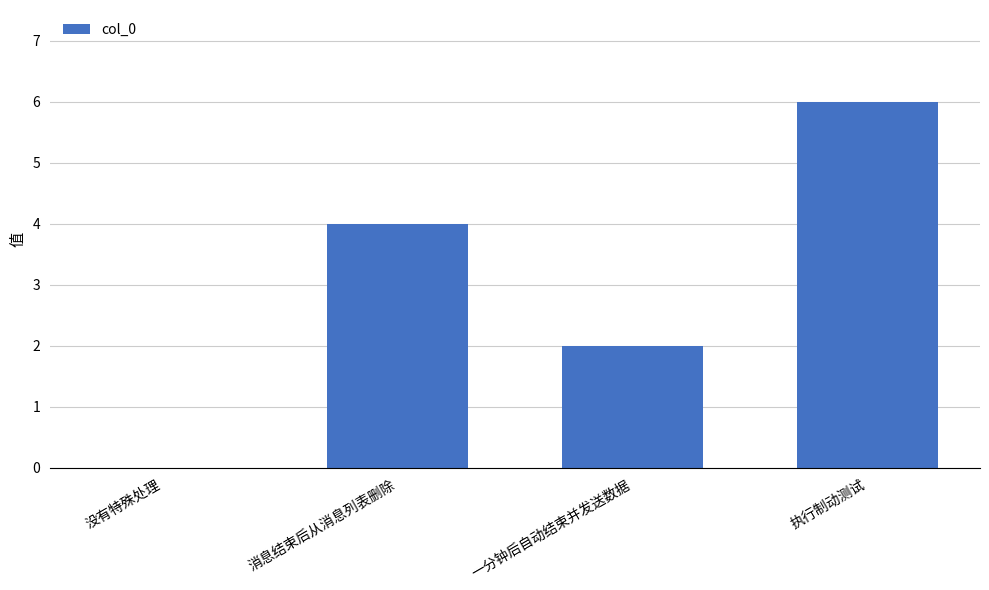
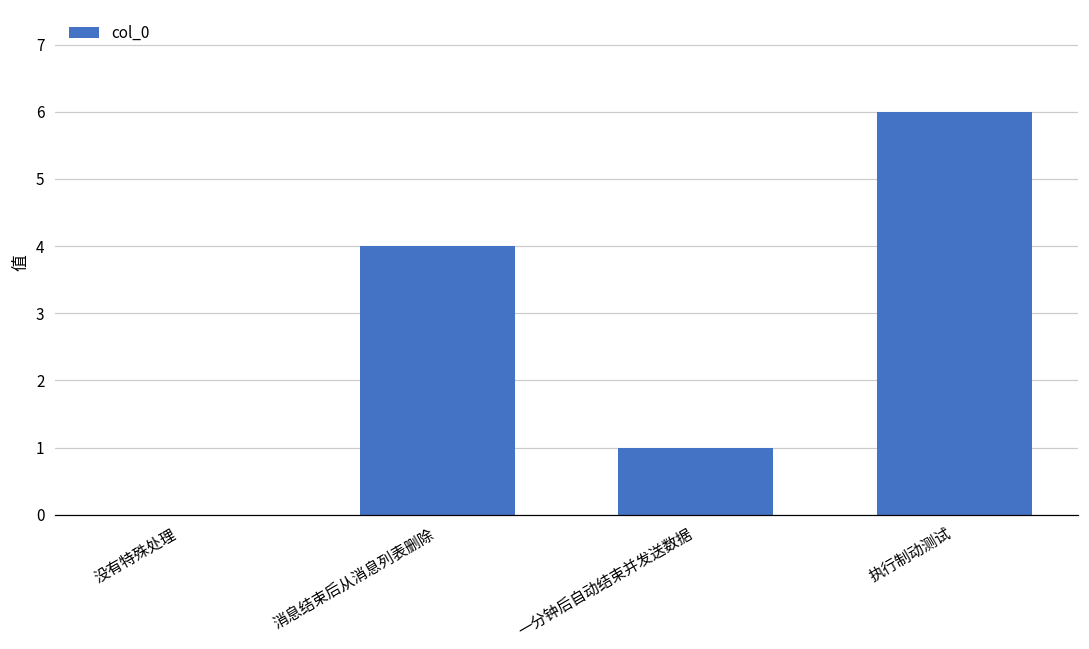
  {
    "没有特殊处理": 0,
    "消息结束后从消息列表删除": 4,
-   "一分钟后自动结束并发送数据": 2,
+   "一分钟后自动结束并发送数据": 1,
    "执行制动测试": 6
  }
